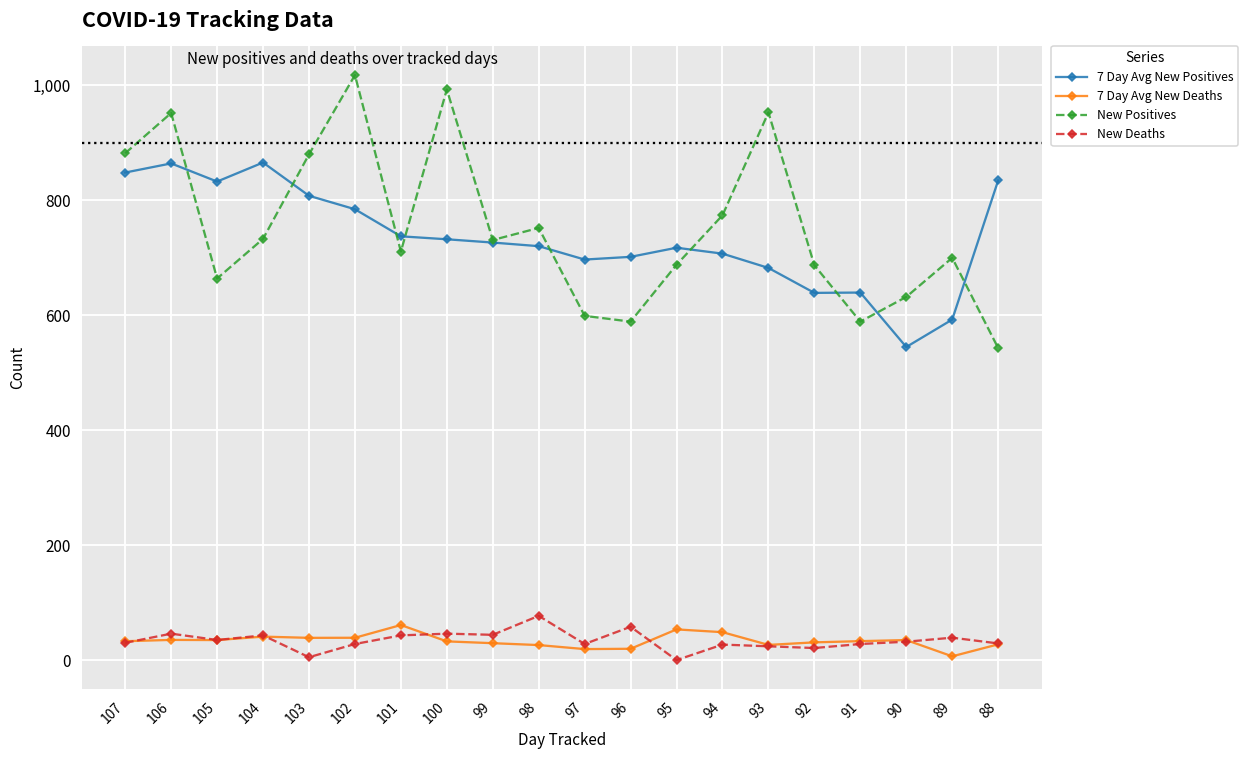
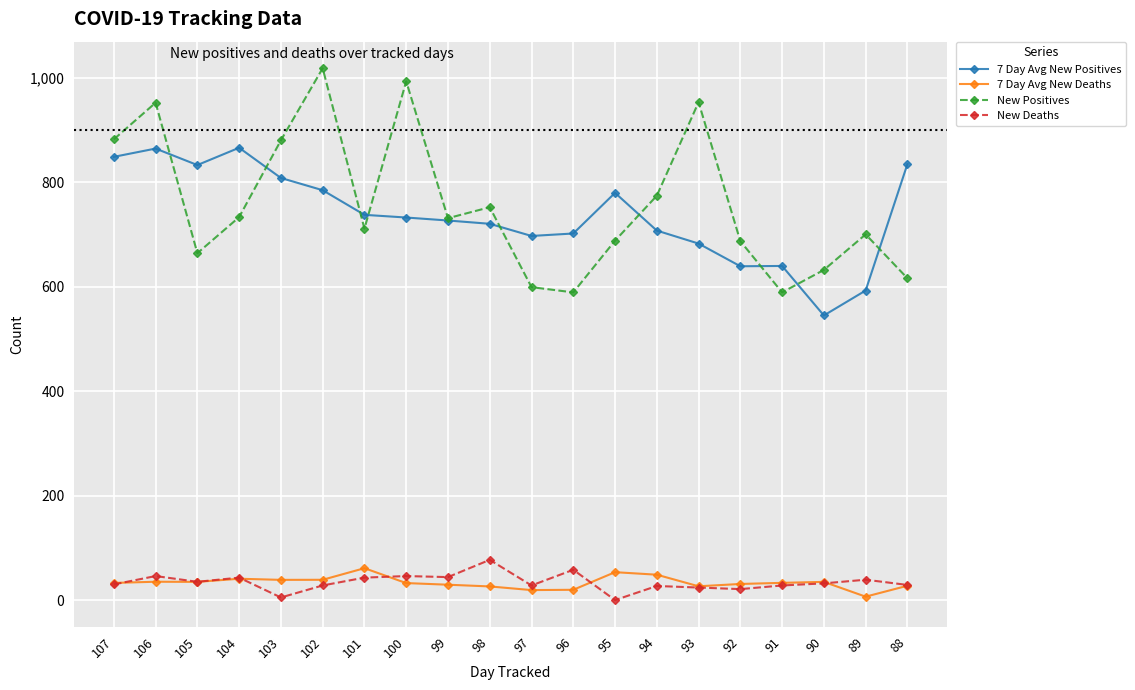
  {
    "7 Day Avg New Positives": {
      "107": "850",
      "106": "860",
      "105": "830",
      "104": "870",
      "103": "810",
      "102": "780",
      "101": "740",
      "100": "730",
      "98": "720",
      "97": "700",
      "96": "700",
-     "95": "720",
+     "95": "780",
      "94": "710",
      "93": "680",
      "92": "640",
      "91": "640",
      "90": "540",
      "89": "590",
      "88": "830"
    },
    "7 Day Avg New Deaths": {
      "106": "40",
      "103": "40",
      "102": "40",
      "101": "60",
      "100": "30",
      "99": "30",
      "98": "30",
      "97": "20",
      "96": "20",
      "95": "50",
      "94": "50",
      "92": "30",
      "91": "30",
      "89": "10"
    },
    "New Positives": {
      "107": "880",
      "106": "950",
      "105": "660",
      "104": "730",
      "103": "880",
      "102": "1,020",
      "101": "710",
      "100": "990",
      "98": "750",
      "97": "600",
      "96": "590",
      "95": "690",
      "94": "770",
      "93": "950",
      "92": "690",
      "91": "590",
      "90": "630",
      "89": "700",
-     "88": "540"
+     "88": "620"
    },
    "New Deaths": {
      "106": "50",
      "103": "10",
      "102": "30",
      "101": "40",
      "100": "50",
      "99": "40",
      "98": "80",
      "97": "30",
      "96": "60",
      "95": "0",
      "94": "30",
      "92": "20",
      "91": "30",
      "89": "40"
    }
  }
